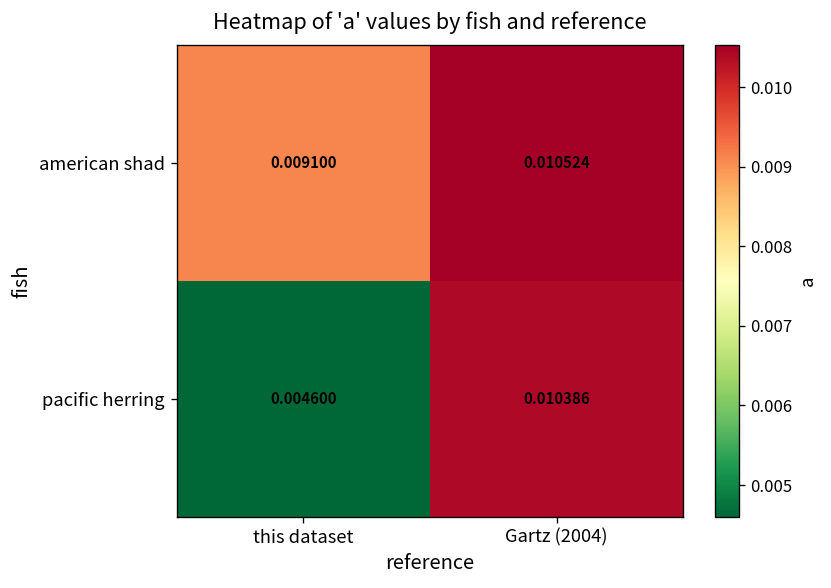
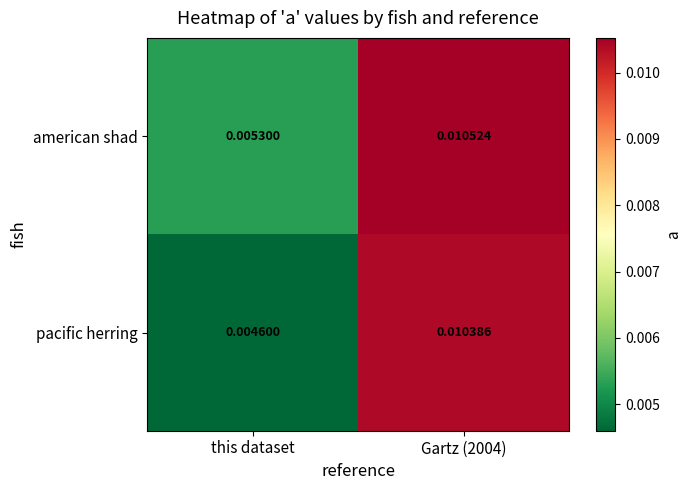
  {
    "american shad": {
-     "this dataset": 0.009100,
+     "this dataset": 0.005300,
      "Gartz (2004)": 0.010524
    },
    "pacific herring": {
      "this dataset": 0.004600,
      "Gartz (2004)": 0.010386
    }
  }
